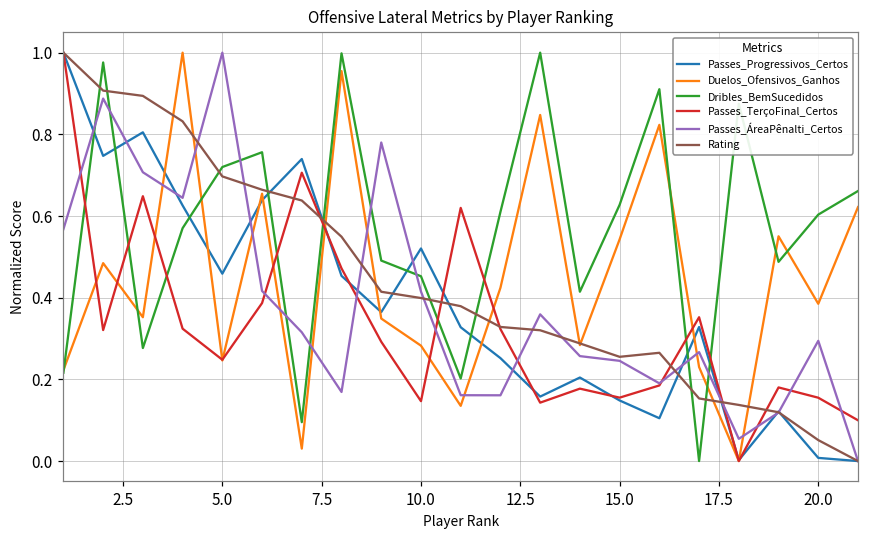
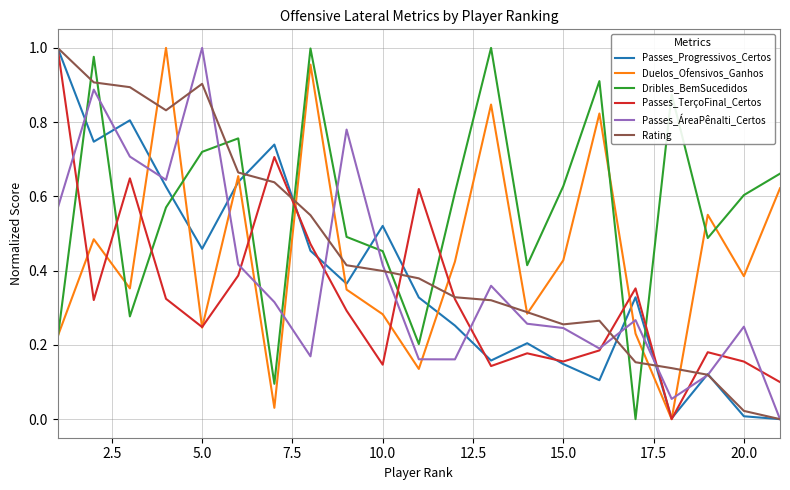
  {
    "Passes_Progressivos_Certos": {
      "5.0": 0.46,
      "10.0": 0.52,
      "15.0": 0.15,
      "20.0": 0.01
    },
    "Duelos_Ofensivos_Ganhos": {
      "10.0": 0.28,
-     "15.0": 0.54,
+     "15.0": 0.43,
      "20.0": 0.39
    },
    "Dribles_BemSucedidos": {
      "5.0": 0.72,
      "10.0": 0.45,
      "15.0": 0.63,
      "20.0": 0.60
    },
    "Passes_TerçoFinal_Certos": {
      "10.0": 0.15,
      "15.0": 0.16,
      "20.0": 0.16
    },
    "Passes_ÁreaPênalti_Certos": {
      "5.0": 1.00,
      "10.0": 0.42,
      "15.0": 0.25,
-     "20.0": 0.29
+     "20.0": 0.25
    },
    "Rating": {
-     "5.0": 0.70,
+     "5.0": 0.90,
      "10.0": 0.40,
      "15.0": 0.26,
-     "20.0": 0.05
+     "20.0": 0.02
    }
  }
